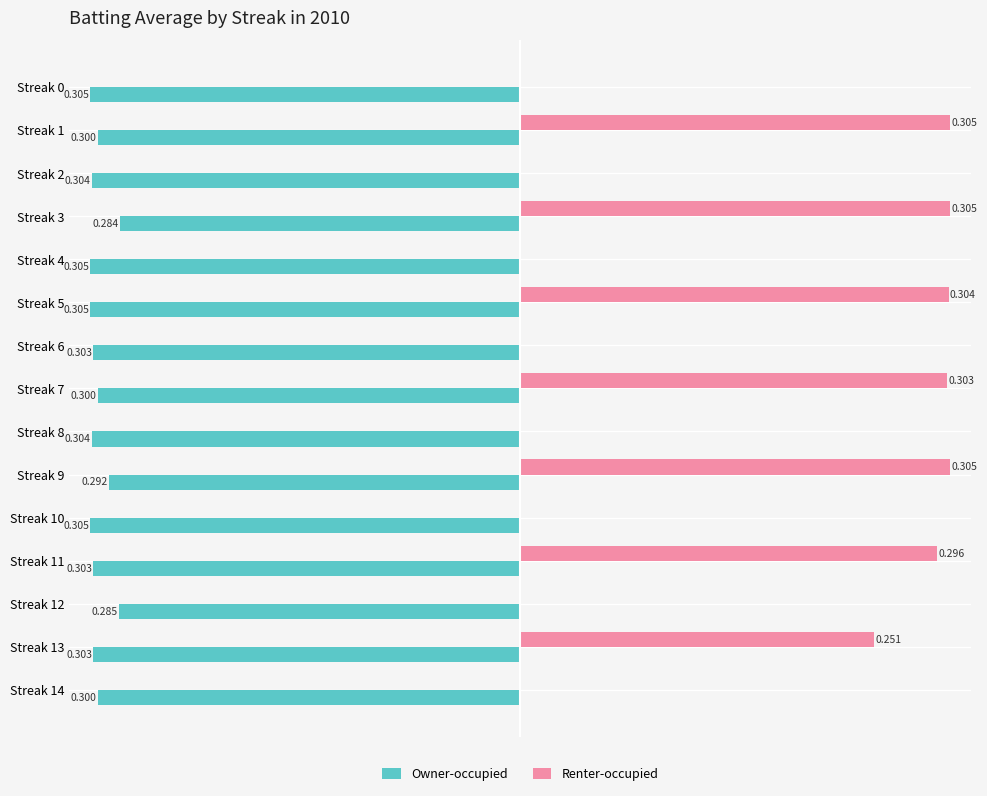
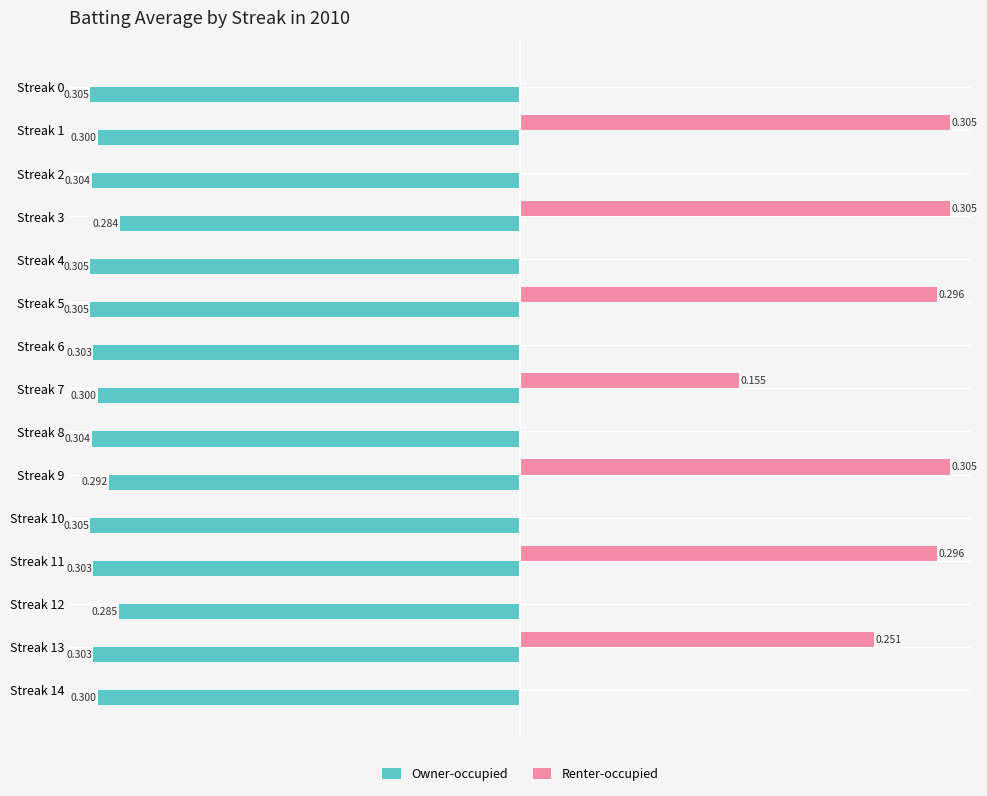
  {
    "Renter-occupied": {
      "Streak 1": 0.305,
      "Streak 3": 0.305,
-     "Streak 5": 0.304,
-     "Streak 7": 0.303,
+     "Streak 5": 0.296,
+     "Streak 7": 0.155,
      "Streak 9": 0.305,
      "Streak 11": 0.296,
      "Streak 13": 0.251
    }
  }
